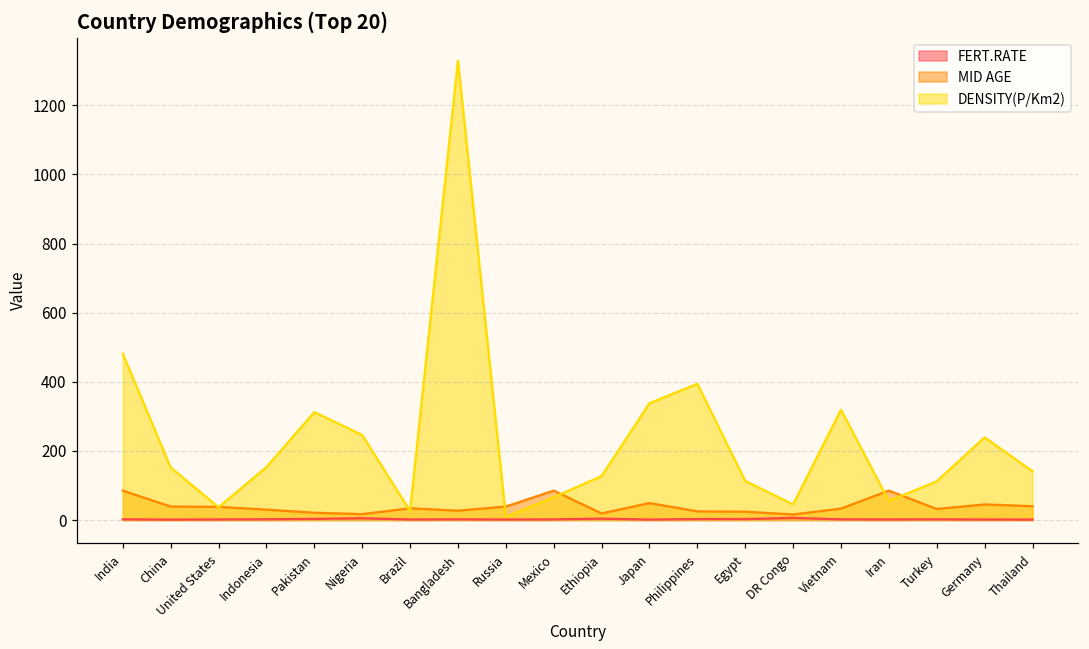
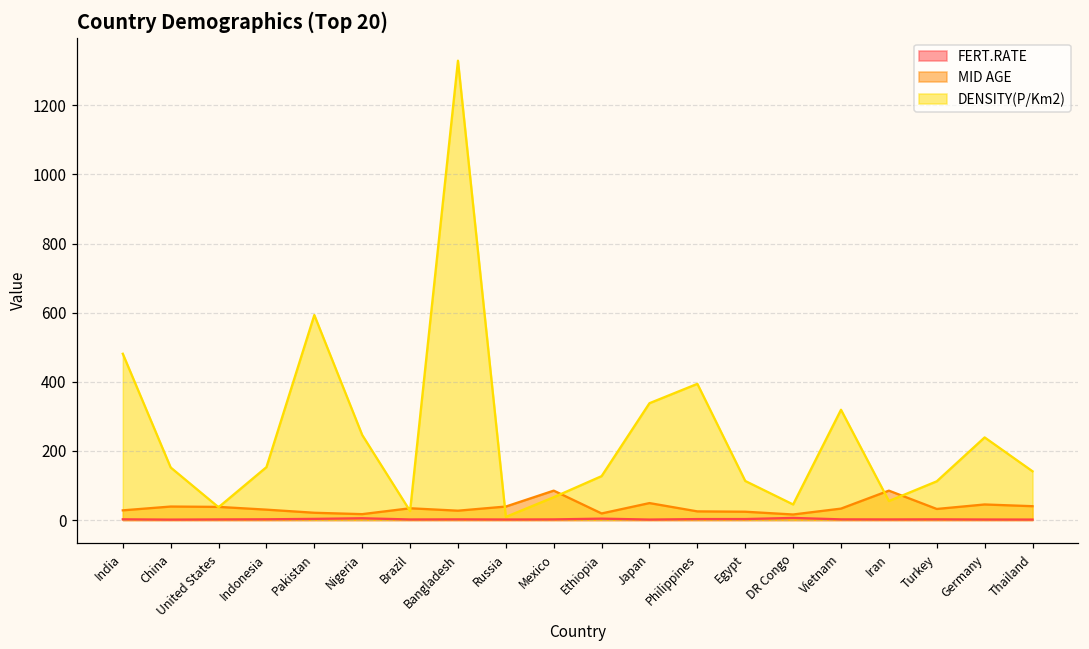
  {
    "FERT.RATE": {
      "India": 0,
      "China": 0,
      "United States": 0,
      "Indonesia": 0,
      "Pakistan": 0,
      "Nigeria": 10,
      "Brazil": 0,
      "Bangladesh": 0,
      "Mexico": 0,
      "Ethiopia": 0,
      "Japan": 0,
      "Philippines": 0,
      "Egypt": 0,
      "DR Congo": 10,
      "Vietnam": 0,
      "Iran": 0,
      "Turkey": 0,
      "Germany": 0,
      "Thailand": 0
    },
    "MID AGE": {
-     "India": 90,
+     "India": 30,
      "China": 40,
      "Indonesia": 30,
      "Pakistan": 20,
      "Nigeria": 20,
      "Bangladesh": 30,
      "Russia": 40,
      "Mexico": 90,
      "Ethiopia": 20,
      "Japan": 50,
      "Philippines": 30,
      "Egypt": 20,
      "DR Congo": 20,
      "Vietnam": 30,
      "Iran": 90,
      "Turkey": 30,
      "Germany": 50,
      "Thailand": 40
    },
    "DENSITY(P/Km2)": {
      "India": 480,
      "China": 150,
      "Indonesia": 150,
-     "Pakistan": 310,
+     "Pakistan": 590,
      "Nigeria": 250,
      "Bangladesh": 1330,
      "Mexico": 70,
      "Ethiopia": 130,
      "Japan": 340,
      "Philippines": 390,
      "Egypt": 110,
      "DR Congo": 50,
      "Vietnam": 320,
      "Iran": 60,
      "Turkey": 110,
      "Germany": 240,
      "Thailand": 140
    }
  }
